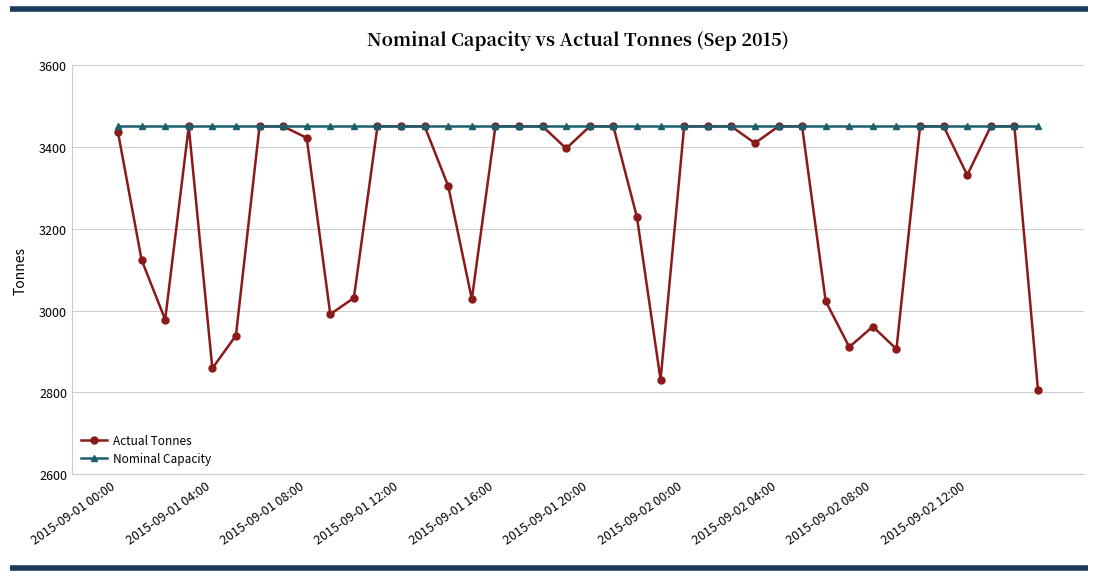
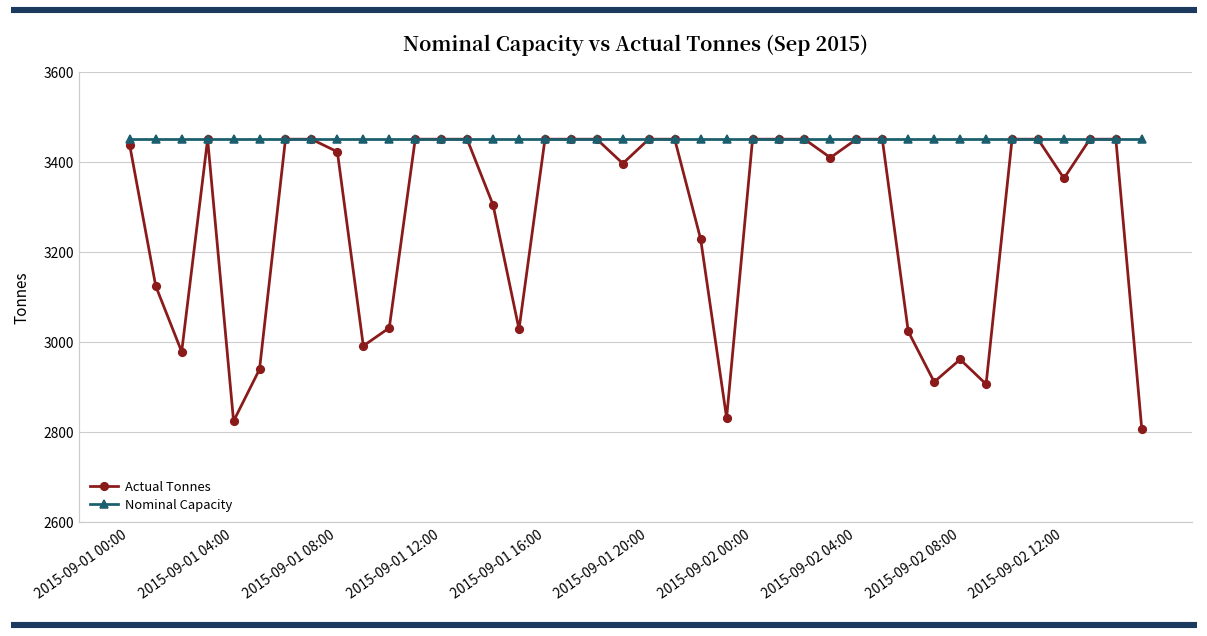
  {
    "Actual Tonnes": {
      "2015-09-01 00:00": 3440,
-     "2015-09-01 04:00": 2860,
+     "2015-09-01 04:00": 2820,
      "2015-09-01 08:00": 3420,
      "2015-09-02 08:00": 2960,
-     "2015-09-02 12:00": 3330
+     "2015-09-02 12:00": 3360
    },
    "Nominal Capacity": {
      "2015-09-01 00:00": 3450,
      "2015-09-01 04:00": 3450,
      "2015-09-01 08:00": 3450,
      "2015-09-02 08:00": 3450,
      "2015-09-02 12:00": 3450
    }
  }
